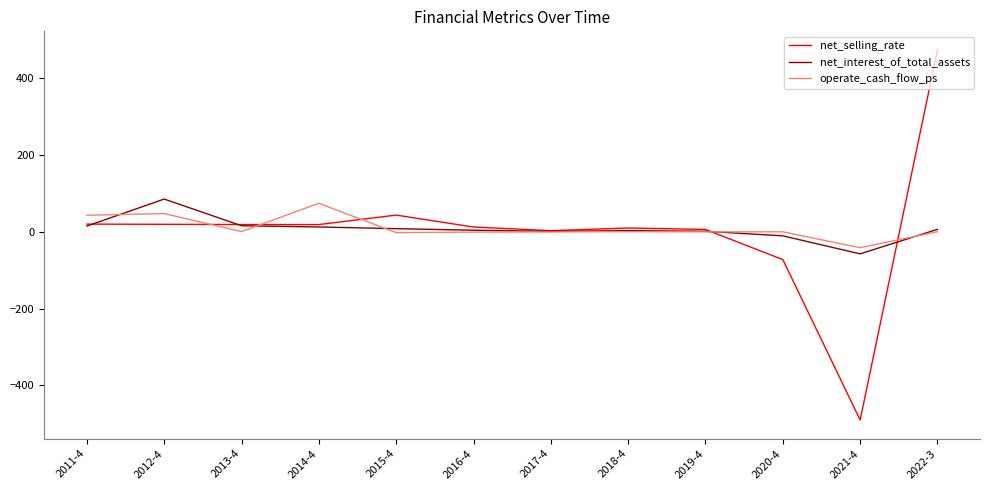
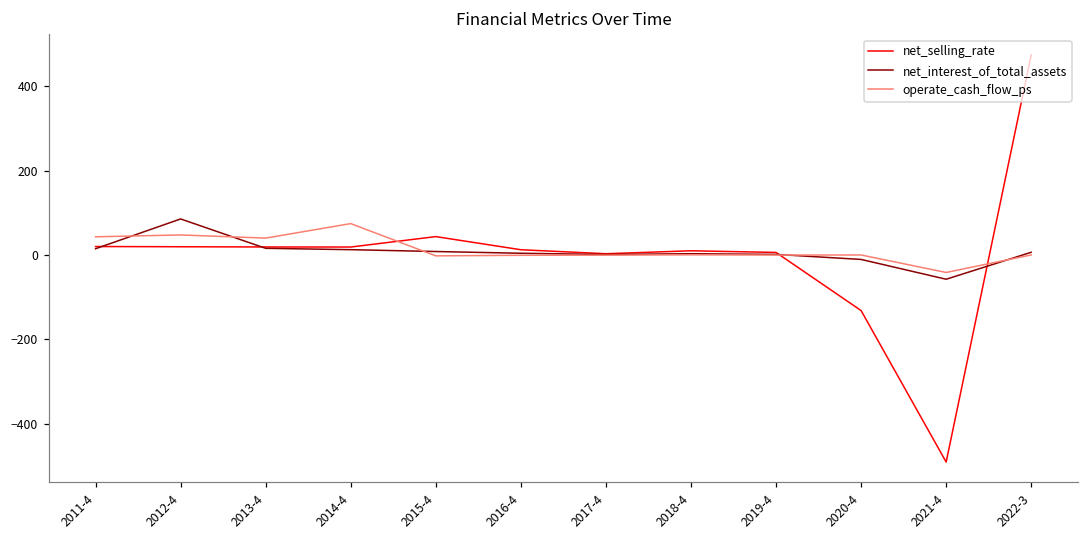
  {
    "net_selling_rate": {
      "2012-4": 20,
      "2015-4": 40,
      "2016-4": 10,
      "2018-4": 10,
-     "2020-4": -70,
+     "2020-4": -130,
      "2021-4": -490
    },
    "net_interest_of_total_assets": {
      "2012-4": 90,
      "2015-4": 10,
      "2020-4": -10,
      "2021-4": -60
    },
    "operate_cash_flow_ps": {
      "2011-4": 40,
      "2012-4": 50,
-     "2013-4": 0,
+     "2013-4": 40,
      "2014-4": 70,
      "2015-4": 0,
      "2020-4": 0,
      "2021-4": -40
    }
  }
